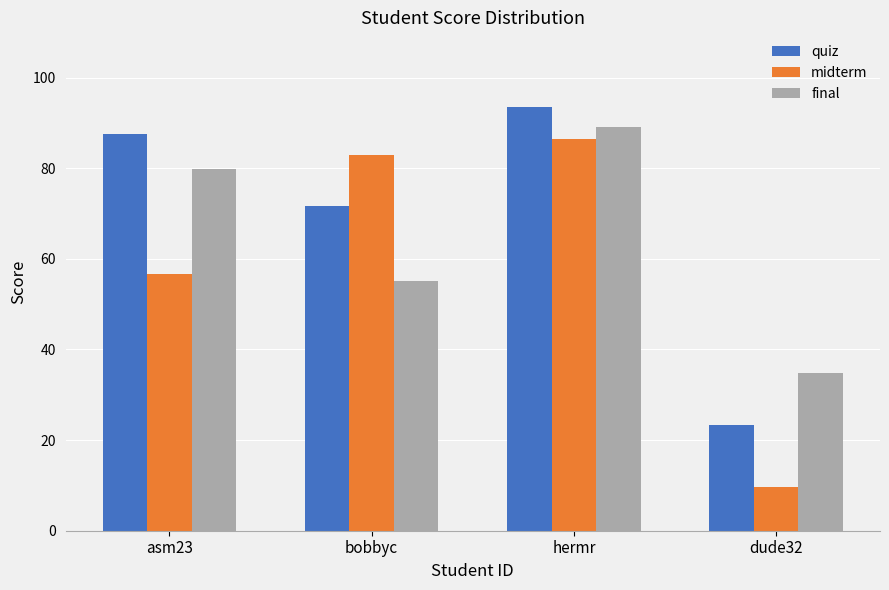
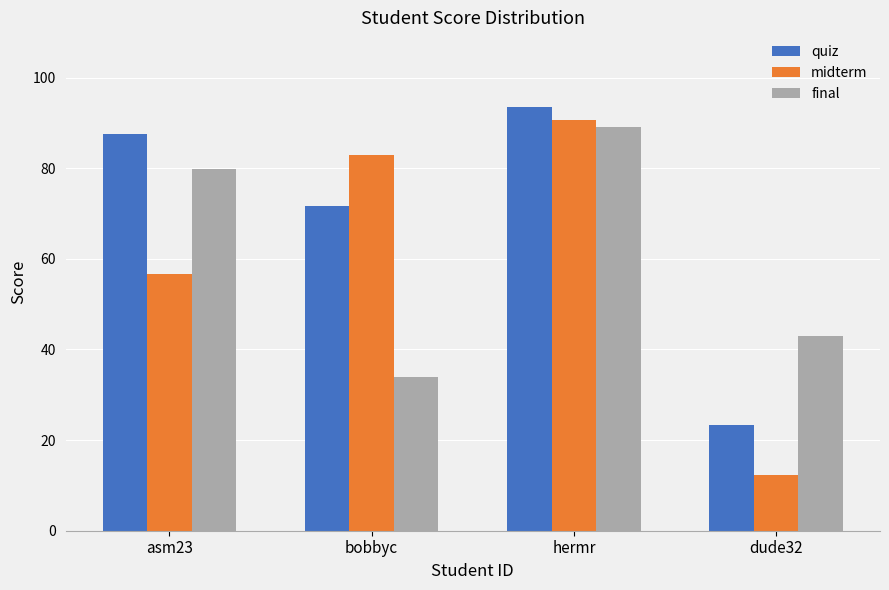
  {
    "quiz": {
      "asm23": 88,
      "bobbyc": 72,
      "hermr": 94,
      "dude32": 23
    },
    "midterm": {
      "asm23": 57,
      "bobbyc": 83,
-     "hermr": 87,
-     "dude32": 10
+     "hermr": 91,
+     "dude32": 12
    },
    "final": {
      "asm23": 80,
-     "bobbyc": 55,
+     "bobbyc": 34,
      "hermr": 89,
-     "dude32": 35
+     "dude32": 43
    }
  }
